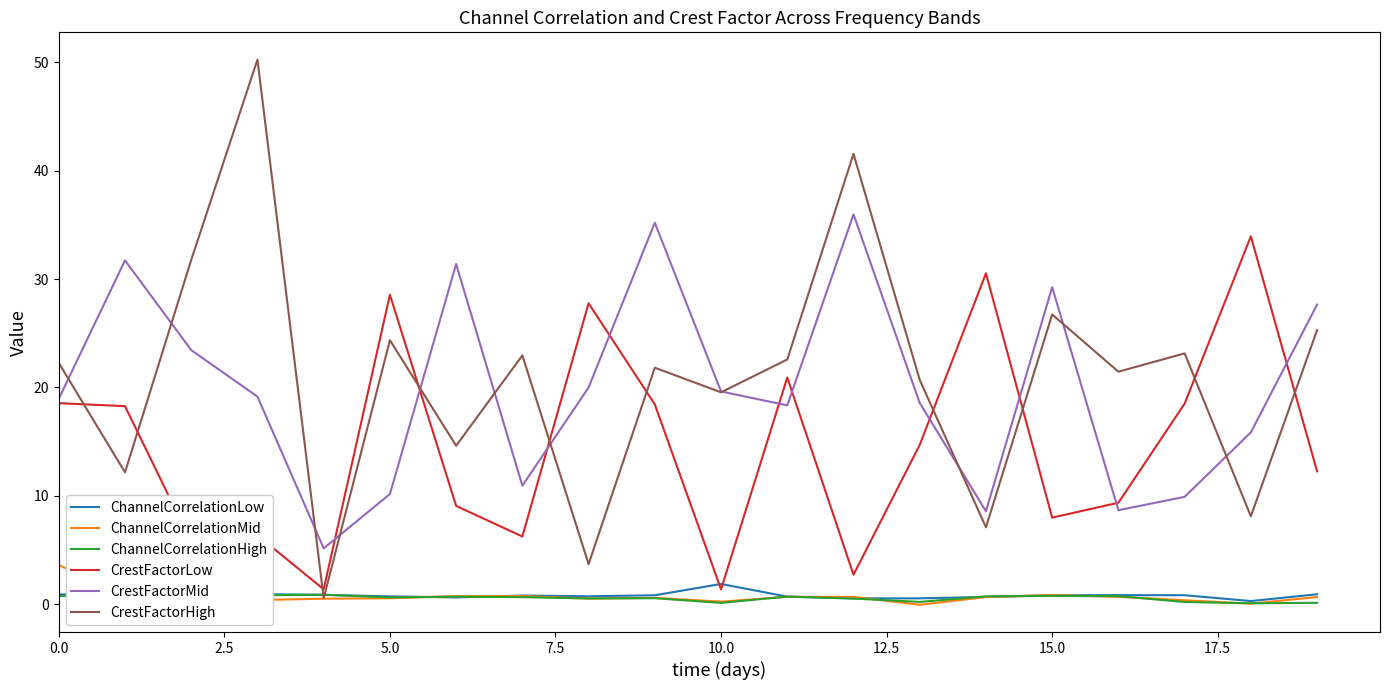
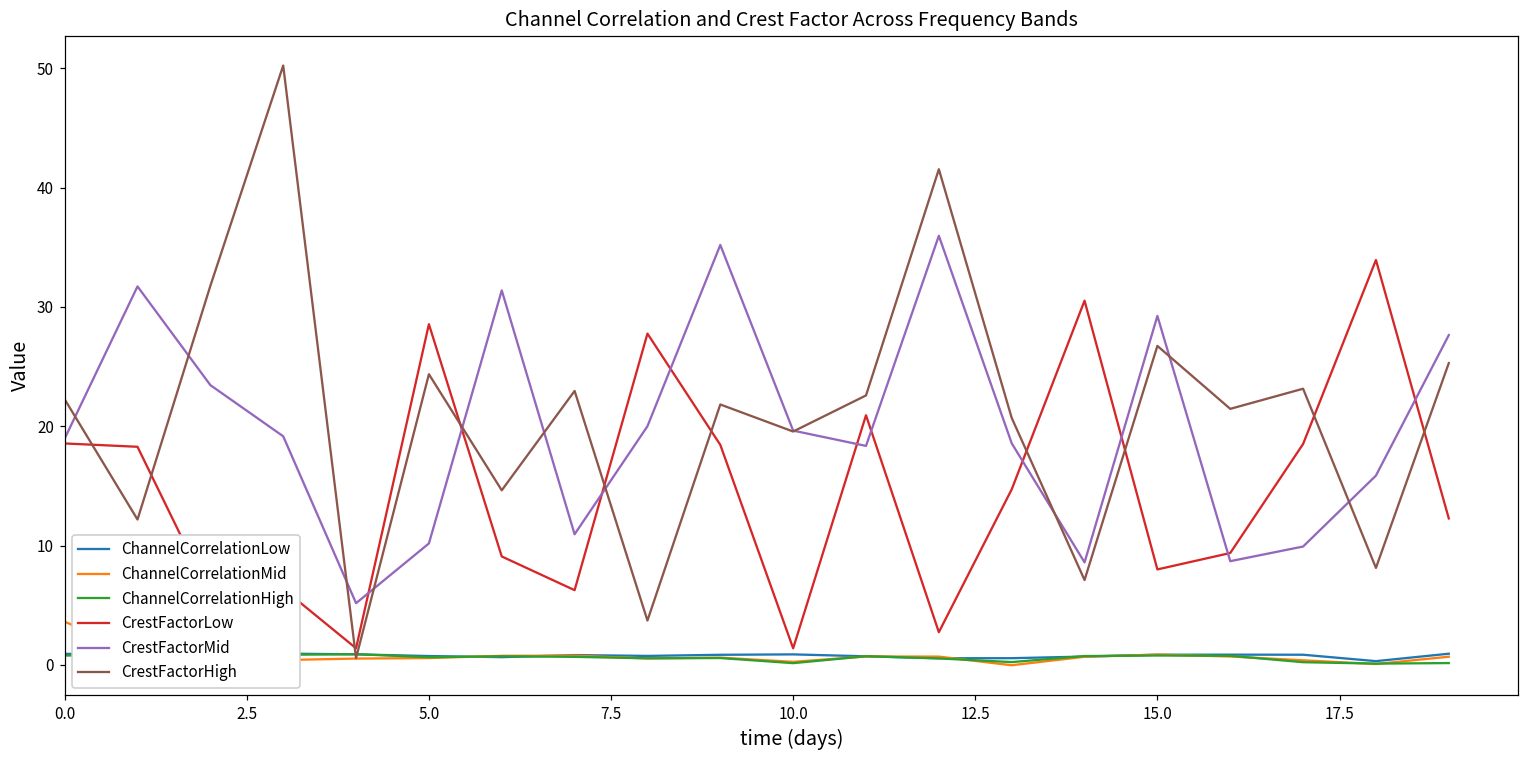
  {
    "ChannelCorrelationLow": {
-     "10.0": 1.9
+     "10.0": 0.9
    },
    "ChannelCorrelationMid": {
      "0.0": 3.6
    },
    "CrestFactorLow": {
      "0.0": 18.6,
      "5.0": 28.6,
      "10.0": 1.4,
      "15.0": 8.0
    },
    "CrestFactorMid": {
      "0.0": 19.0,
      "5.0": 10.2,
      "15.0": 29.2
    },
    "CrestFactorHigh": {
      "0.0": 22.3,
      "5.0": 24.4,
      "15.0": 26.7
    }
  }
